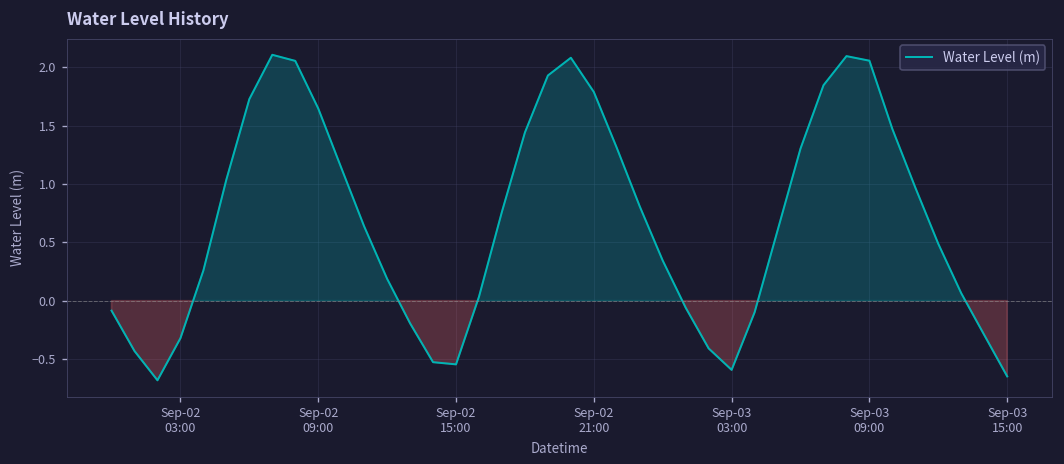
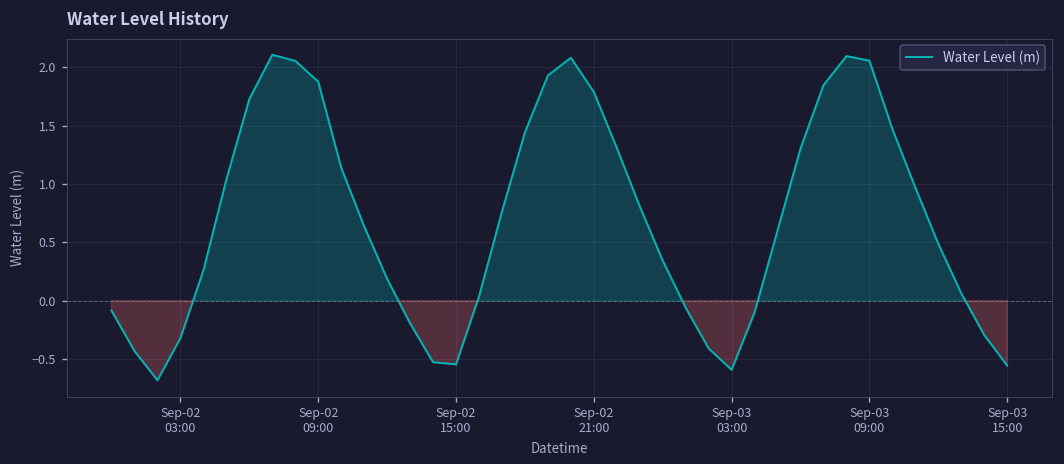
  {
    "Sep-02 03:00": -0.3,
-   "Sep-02 09:00": 1.6,
+   "Sep-02 09:00": 1.9,
    "Sep-02 15:00": -0.5,
    "Sep-02 21:00": 1.8,
    "Sep-03 03:00": -0.6,
    "Sep-03 09:00": 2.1,
-   "Sep-03 15:00": -0.65
+   "Sep-03 15:00": -0.56
  }
